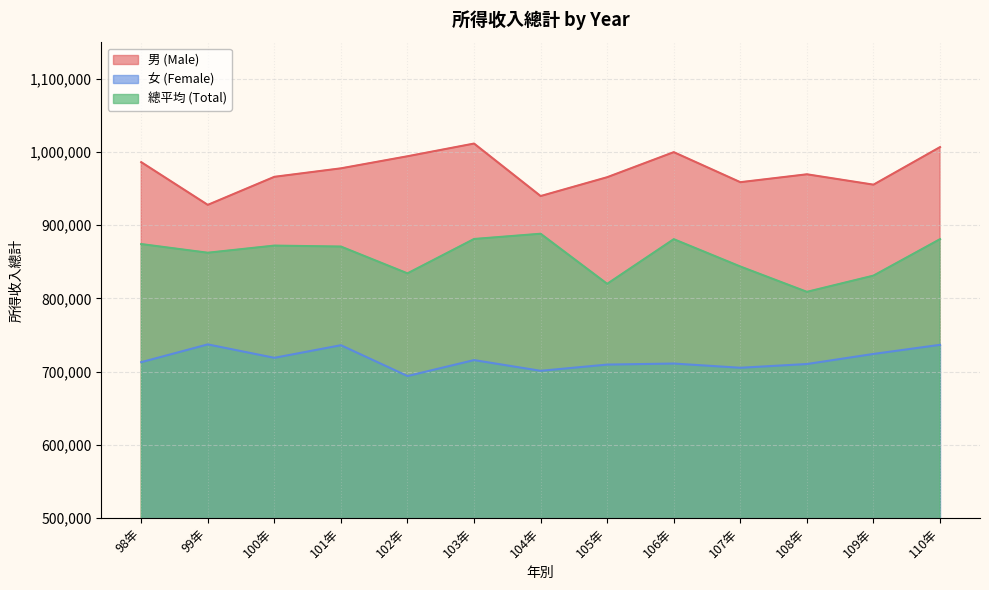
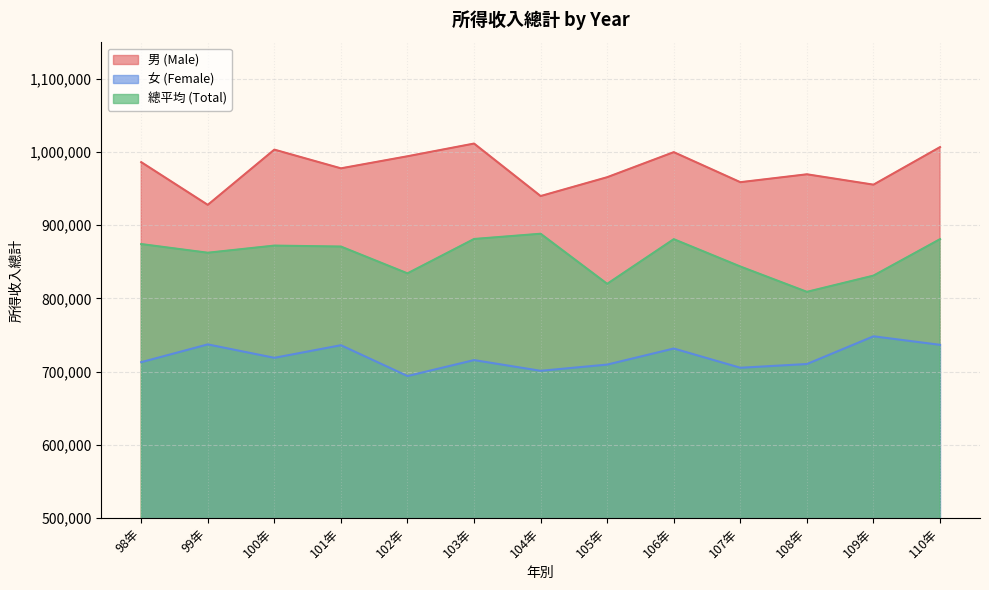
  {
    "男 (Male)": {
      "98年": "990,000",
      "99年": "930,000",
-     "100年": "970,000",
+     "100年": "1,000,000",
      "101年": "980,000",
      "102年": "990,000",
      "103年": "1,010,000",
      "104年": "940,000",
      "105年": "970,000",
      "106年": "1,000,000",
      "107年": "960,000",
      "108年": "970,000",
      "109年": "960,000",
      "110年": "1,010,000"
    },
    "女 (Female)": {
      "98年": "710,000",
      "99年": "740,000",
      "100年": "720,000",
      "101年": "740,000",
      "102年": "690,000",
      "103年": "720,000",
      "104年": "700,000",
      "105年": "710,000",
-     "106年": "710,000",
+     "106年": "730,000",
      "107年": "710,000",
      "108年": "710,000",
-     "109年": "720,000",
+     "109年": "750,000",
      "110年": "740,000"
    },
    "總平均 (Total)": {
      "98年": "870,000",
      "99年": "860,000",
      "100年": "870,000",
      "101年": "870,000",
      "102年": "830,000",
      "103年": "880,000",
      "104年": "890,000",
      "105年": "820,000",
      "106年": "880,000",
      "107年": "840,000",
      "108年": "810,000",
      "109年": "830,000",
      "110年": "880,000"
    }
  }
